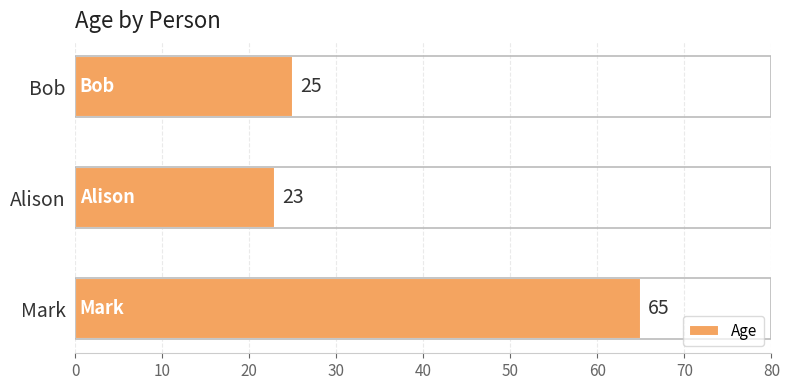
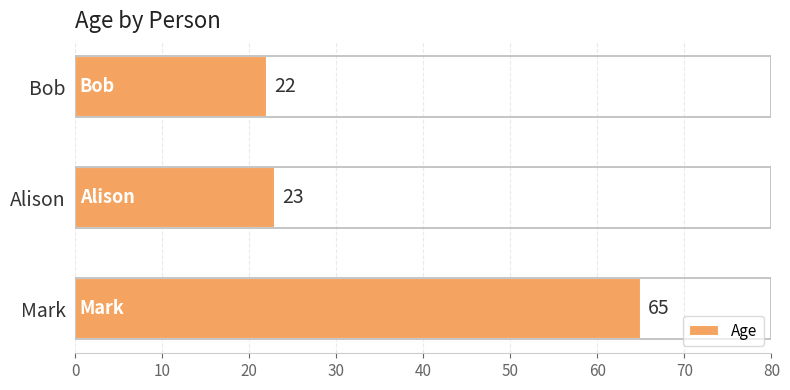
  {
-   "Bob": 25,
+   "Bob": 22,
    "Alison": 23,
    "Mark": 65
  }
